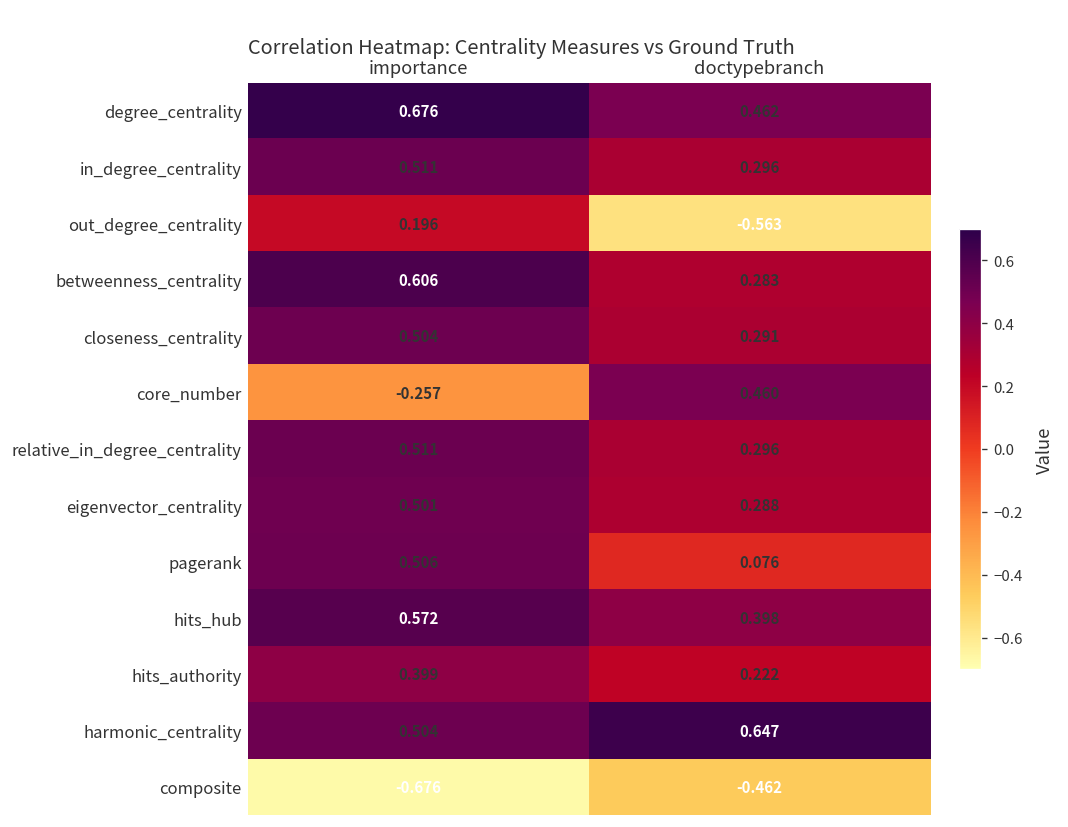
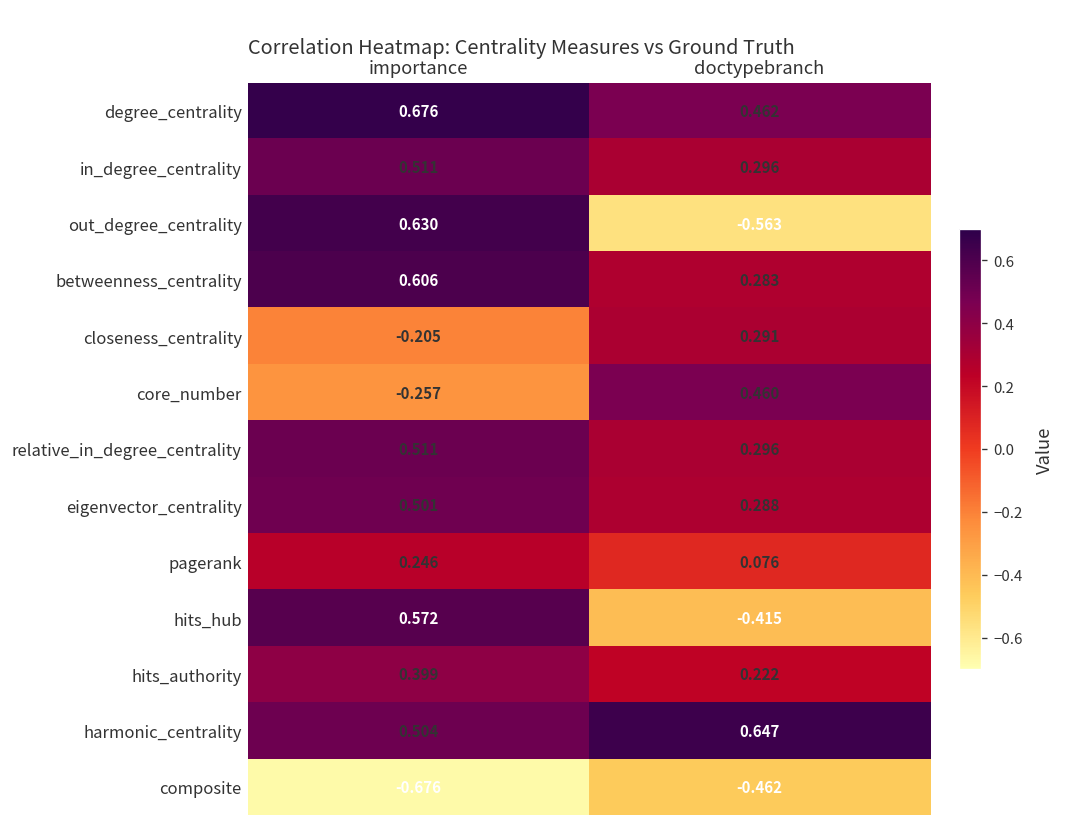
  {
    "degree_centrality": {
      "importance": 0.676,
      "doctypebranch": 0.462
    },
    "in_degree_centrality": {
      "importance": 0.511,
      "doctypebranch": 0.296
    },
    "out_degree_centrality": {
-     "importance": 0.196,
+     "importance": 0.630,
      "doctypebranch": -0.563
    },
    "betweenness_centrality": {
      "importance": 0.606,
      "doctypebranch": 0.283
    },
    "closeness_centrality": {
-     "importance": 0.504,
+     "importance": -0.205,
      "doctypebranch": 0.291
    },
    "core_number": {
      "importance": -0.257,
      "doctypebranch": 0.460
    },
    "relative_in_degree_centrality": {
      "importance": 0.511,
      "doctypebranch": 0.296
    },
    "eigenvector_centrality": {
      "importance": 0.501,
      "doctypebranch": 0.288
    },
    "pagerank": {
-     "importance": 0.506,
+     "importance": 0.246,
      "doctypebranch": 0.076
    },
    "hits_hub": {
      "importance": 0.572,
-     "doctypebranch": 0.398
+     "doctypebranch": -0.415
    },
    "hits_authority": {
      "importance": 0.399,
      "doctypebranch": 0.222
    },
    "harmonic_centrality": {
      "importance": 0.504,
      "doctypebranch": 0.647
    },
    "composite": {
      "importance": -0.676,
      "doctypebranch": -0.462
    }
  }
